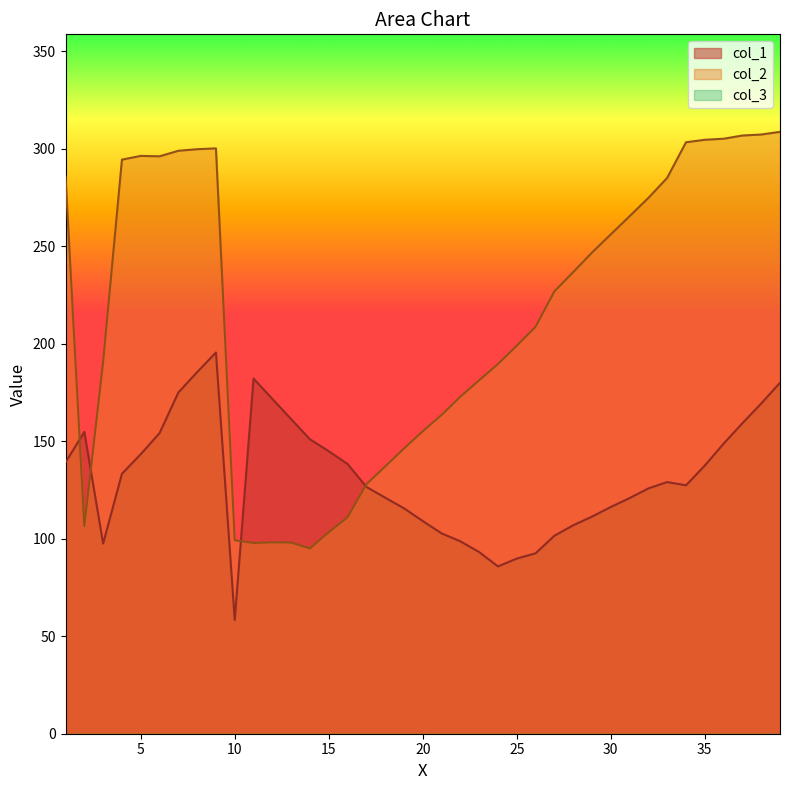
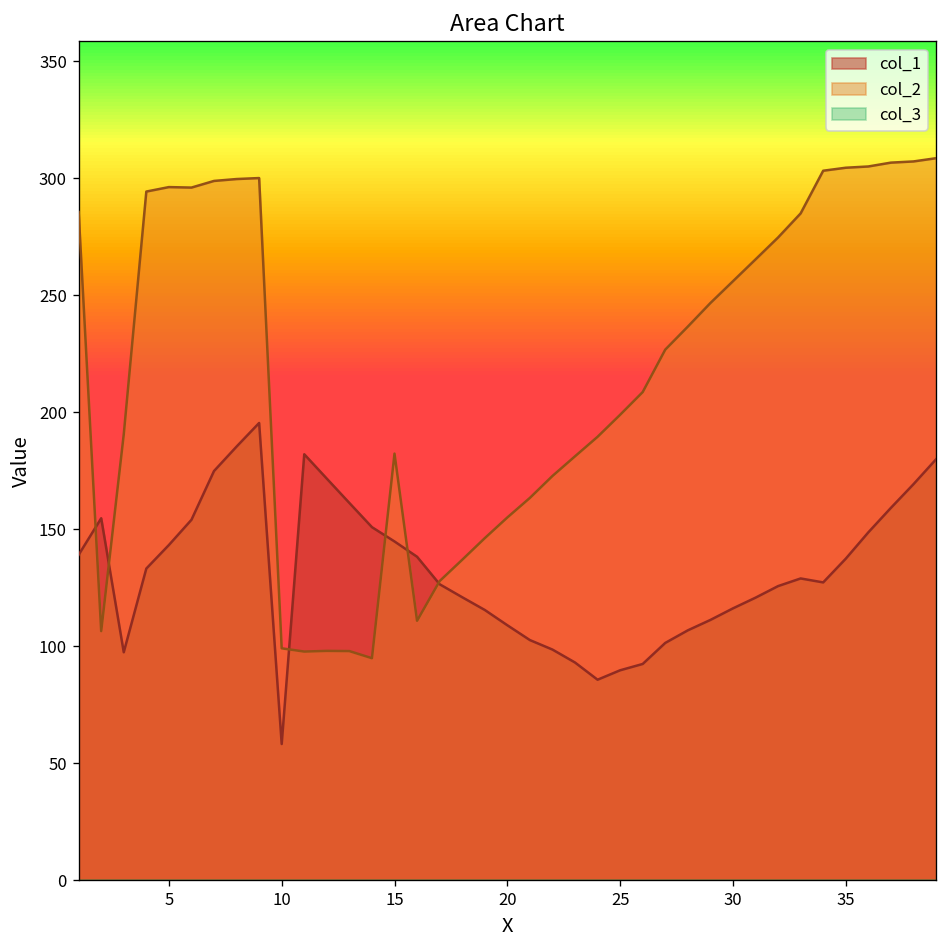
  {
    "col_1": {
      "5": 143,
      "10": 58,
      "15": 145,
      "20": 109,
      "25": 90,
      "30": 116,
      "35": 137
    },
    "col_2": {
      "5": 296,
      "10": 99,
-     "15": 103,
+     "15": 182,
      "20": 155,
      "25": 199,
      "30": 256,
      "35": 305
    },
    "col_3": {
      "5": 0,
      "10": 0,
      "15": 0,
      "20": 0,
      "25": 0,
      "30": 0,
      "35": 0
    }
  }
